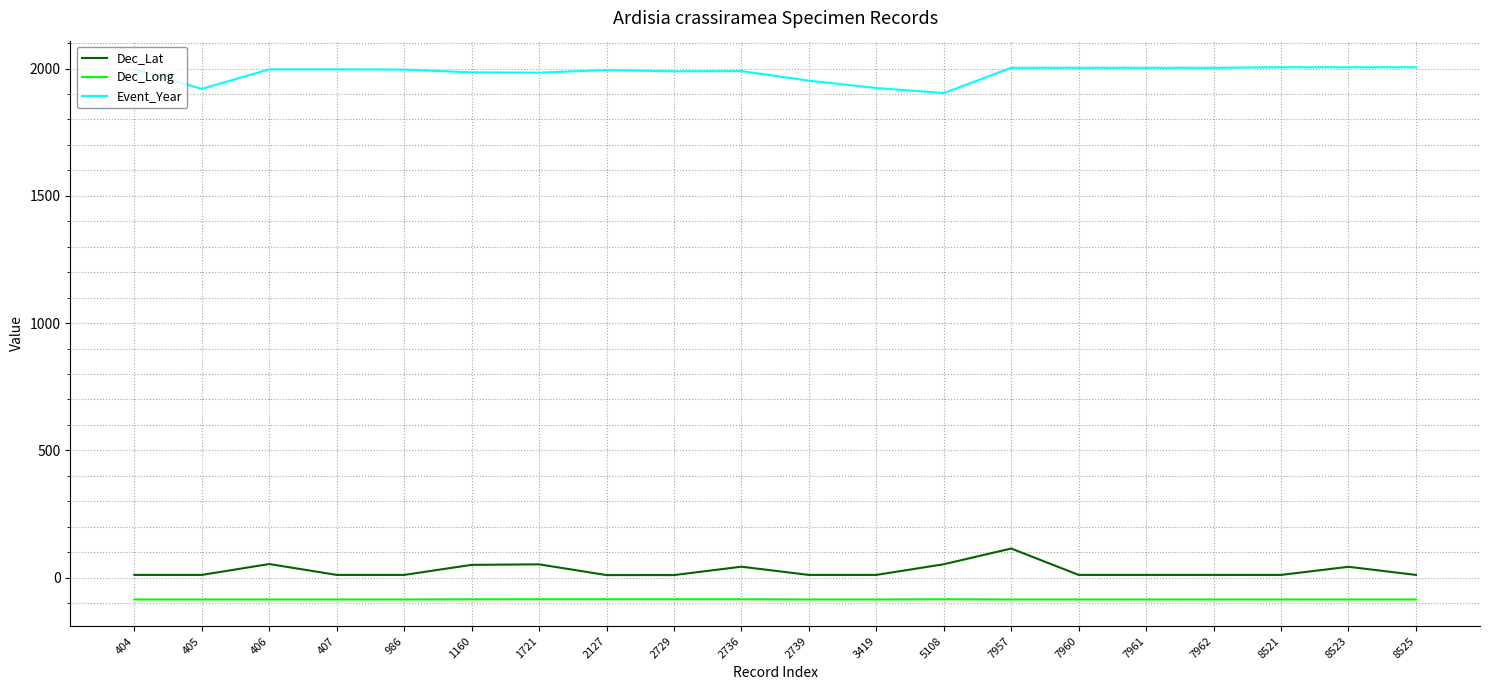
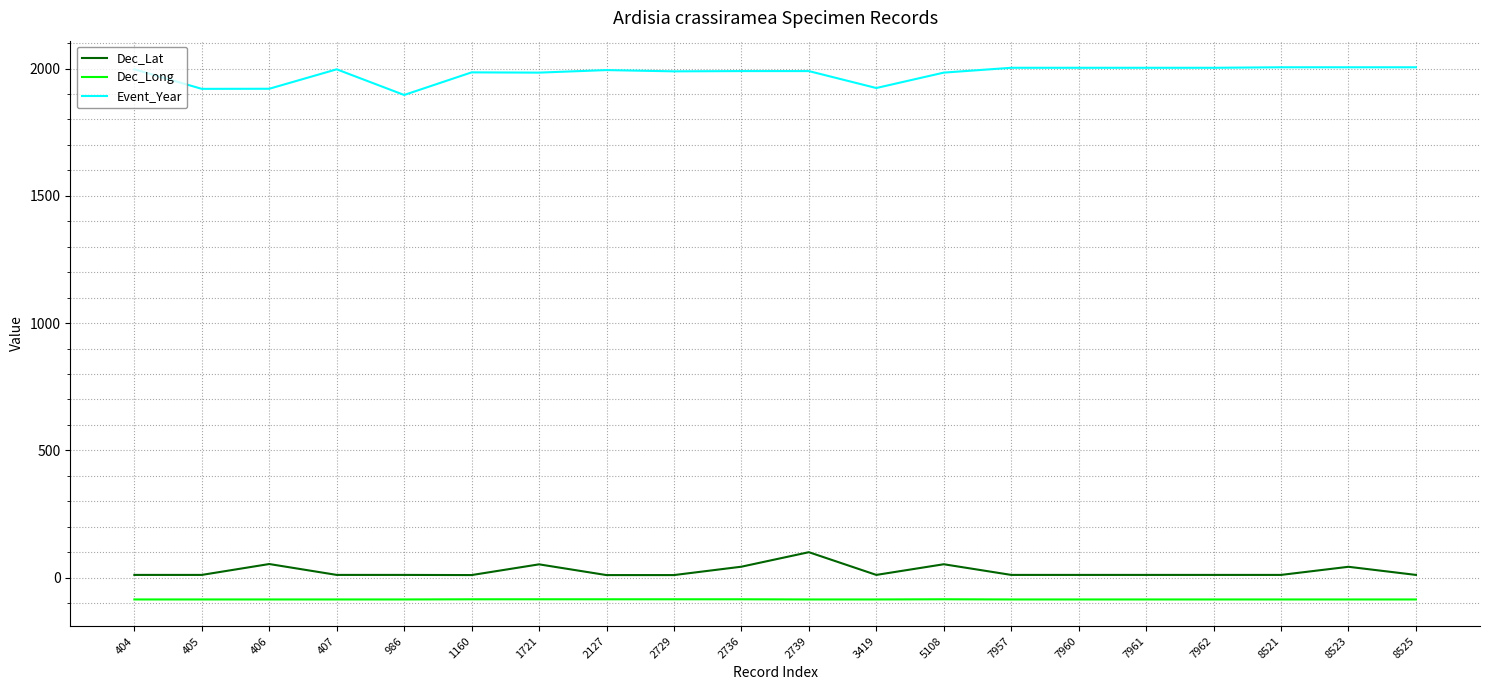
  {
    "Dec_Lat": {
      "404": 10,
      "405": 10,
      "406": 50,
      "407": 10,
      "986": 10,
-     "1160": 50,
+     "1160": 10,
      "1721": 50,
      "2127": 10,
      "2729": 10,
      "2736": 40,
-     "2739": 10,
+     "2739": 100,
      "3419": 10,
      "5108": 50,
-     "7957": 110,
+     "7957": 10,
      "7960": 10,
      "7961": 10,
      "7962": 10,
      "8521": 10,
      "8523": 40,
      "8525": 10
    },
    "Dec_Long": {
      "404": -90,
      "405": -90,
      "406": -90,
      "407": -90,
      "986": -90,
      "1160": -80,
      "1721": -80,
      "2127": -80,
      "2729": -80,
      "2736": -80,
      "2739": -90,
      "3419": -90,
      "5108": -80,
      "7957": -90,
      "7960": -90,
      "7961": -90,
      "7962": -90,
      "8521": -90,
      "8523": -90,
      "8525": -90
    },
    "Event_Year": {
      "405": 1920,
-     "406": 2000,
+     "406": 1920,
      "407": 2000,
-     "986": 2000,
+     "986": 1900,
      "1160": 1990,
      "1721": 1980,
      "2127": 1990,
      "2729": 1990,
      "2736": 1990,
-     "2739": 1950,
+     "2739": 1990,
      "3419": 1920,
-     "5108": 1900,
+     "5108": 1980,
      "7957": 2000,
      "7960": 2000,
      "7961": 2000,
      "7962": 2000,
      "8521": 2010,
      "8523": 2010,
      "8525": 2010
    }
  }
